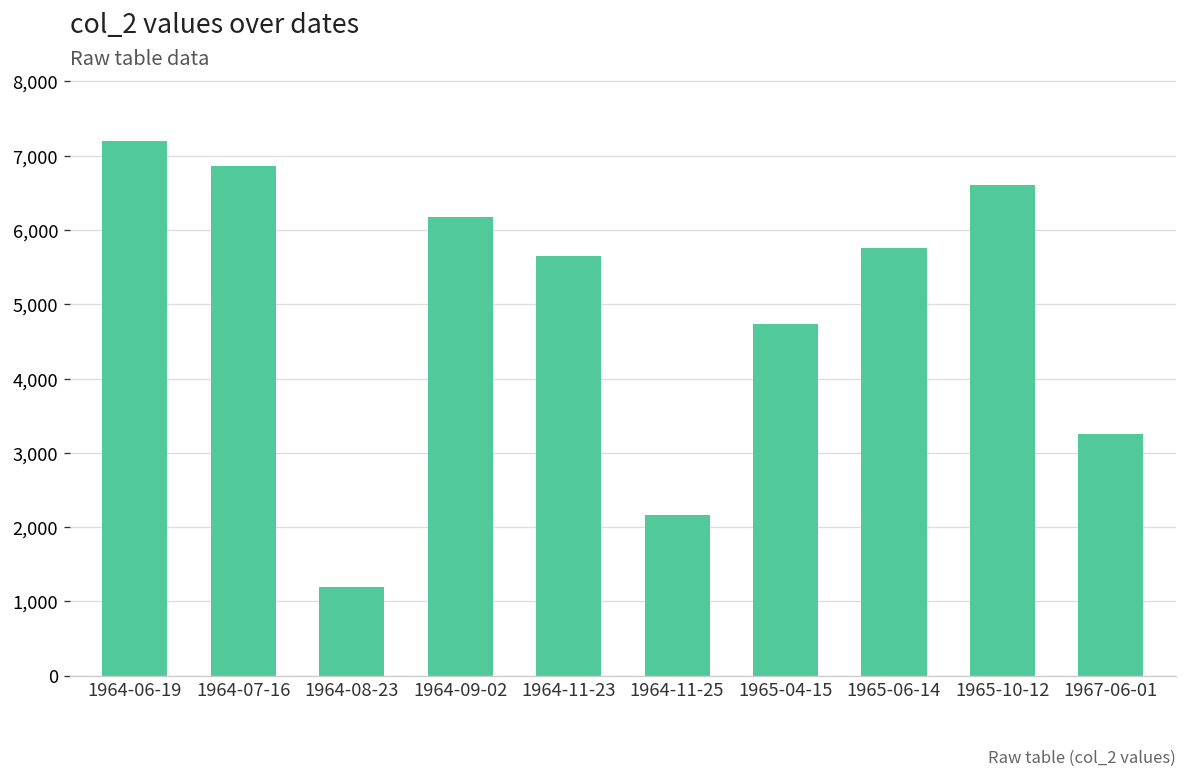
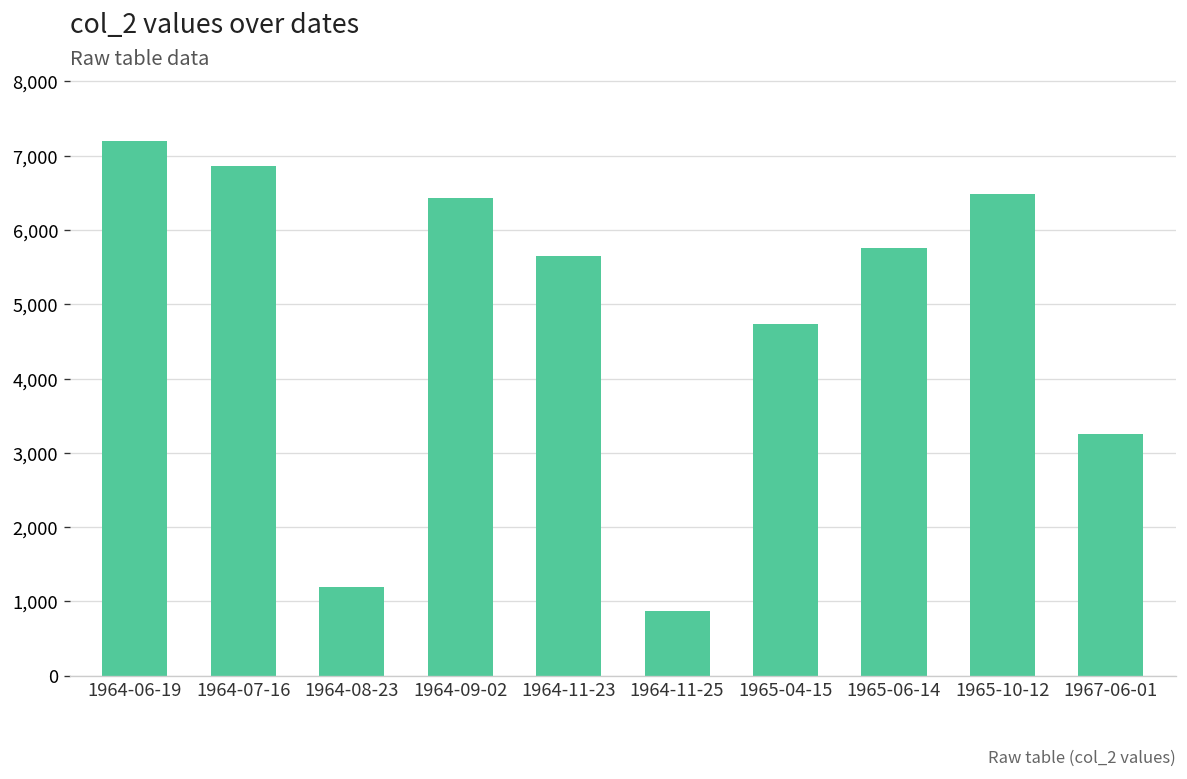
  {
    "1964-06-19": "7,200",
    "1964-07-16": "6,900",
    "1964-08-23": "1,200",
-   "1964-09-02": "6,200",
+   "1964-09-02": "6,400",
    "1964-11-23": "5,600",
-   "1964-11-25": "2,200",
+   "1964-11-25": "900",
    "1965-04-15": "4,700",
    "1965-06-14": "5,800",
-   "1965-10-12": "6,600",
+   "1965-10-12": "6,500",
    "1967-06-01": "3,200"
  }
